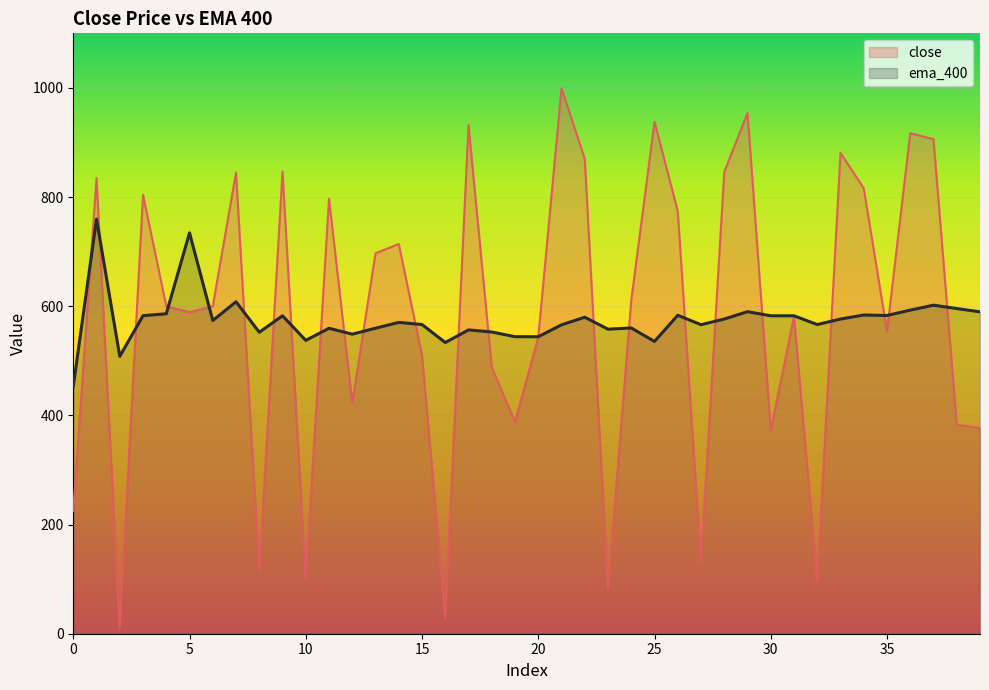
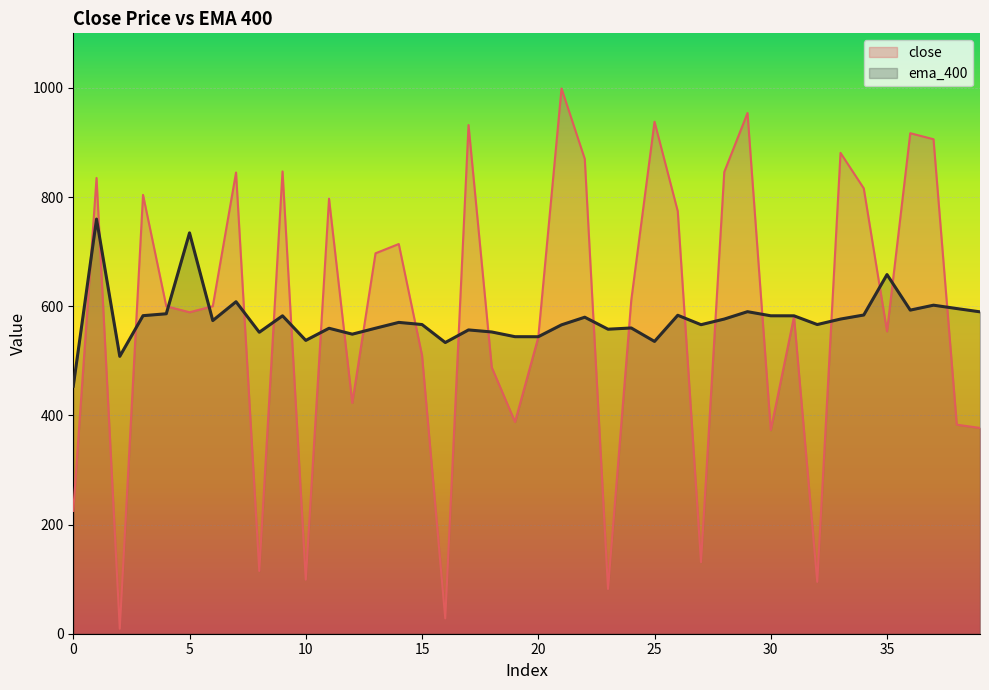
  {
    "close": {
      "0": 230,
      "5": 590,
      "10": 100,
      "15": 510,
      "25": 940,
      "30": 370,
      "35": 550
    },
    "ema_400": {
      "0": 450,
      "5": 730,
      "10": 540,
      "15": 570,
      "25": 540,
      "30": 580,
-     "35": 580
+     "35": 660
    }
  }
